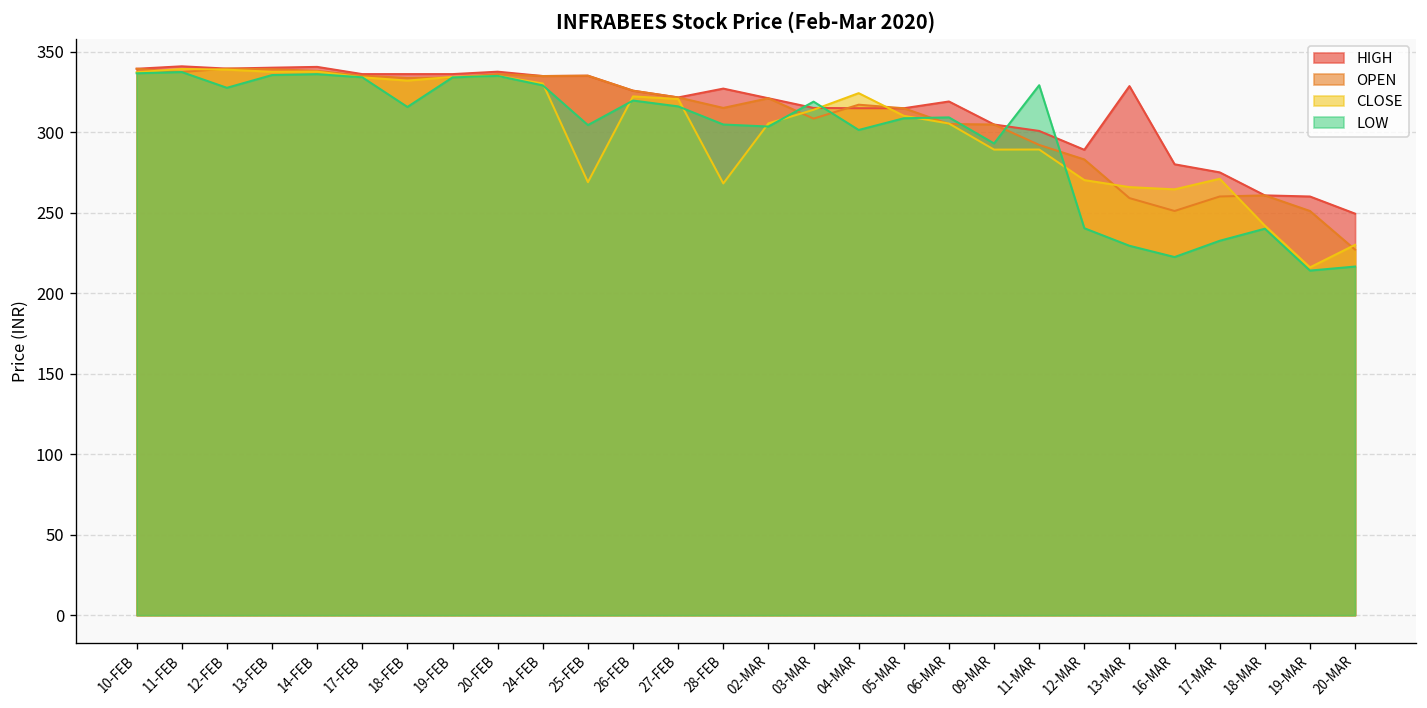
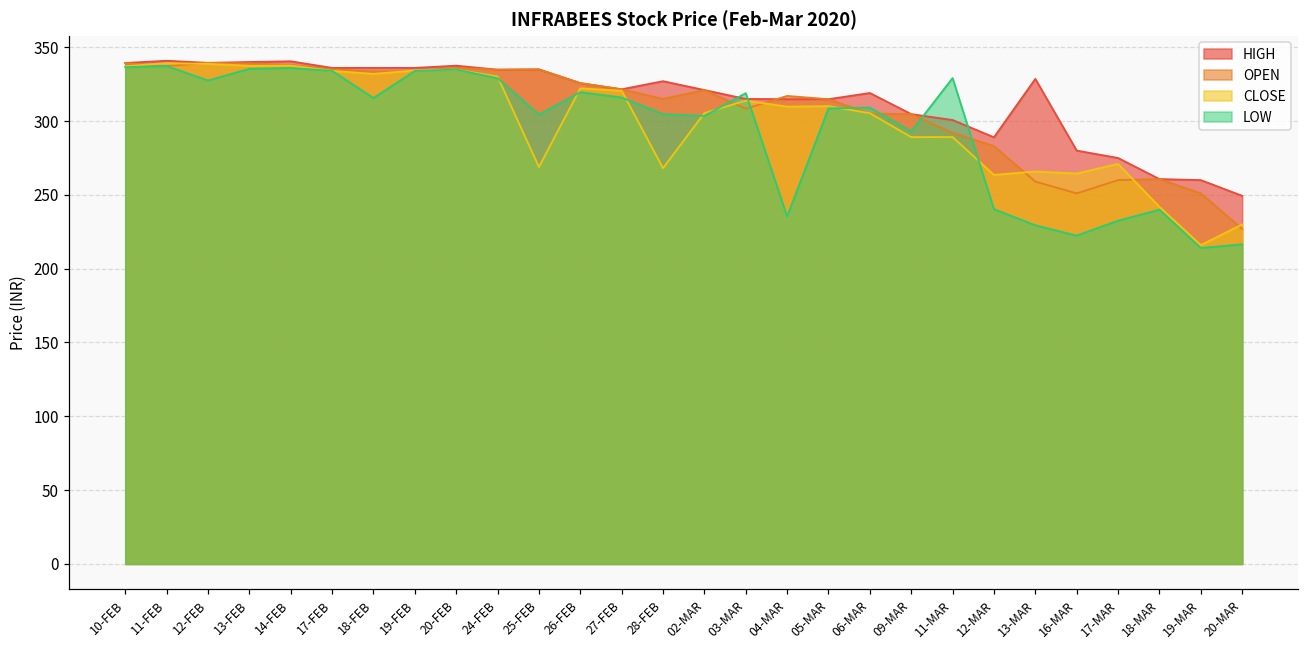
  {
    "CLOSE": {
      "25-FEB": 269,
      "26-FEB": 322,
      "28-FEB": 268,
      "02-MAR": 305,
-     "04-MAR": 324,
+     "04-MAR": 310,
      "09-MAR": 289,
      "11-MAR": 289,
-     "12-MAR": 270,
+     "12-MAR": 264,
      "13-MAR": 266,
      "16-MAR": 264,
      "17-MAR": 271,
      "18-MAR": 242,
      "19-MAR": 216,
      "20-MAR": 230
    },
    "LOW": {
      "12-FEB": 327,
      "13-FEB": 335,
      "18-FEB": 316,
      "25-FEB": 304,
      "26-FEB": 320,
      "27-FEB": 316,
      "28-FEB": 305,
      "02-MAR": 303,
      "03-MAR": 319,
-     "04-MAR": 301,
+     "04-MAR": 235,
      "06-MAR": 309,
      "09-MAR": 293,
      "11-MAR": 329,
      "12-MAR": 240,
      "13-MAR": 229,
      "16-MAR": 222,
      "17-MAR": 233,
      "18-MAR": 240,
      "19-MAR": 214,
      "20-MAR": 217
    }
  }
